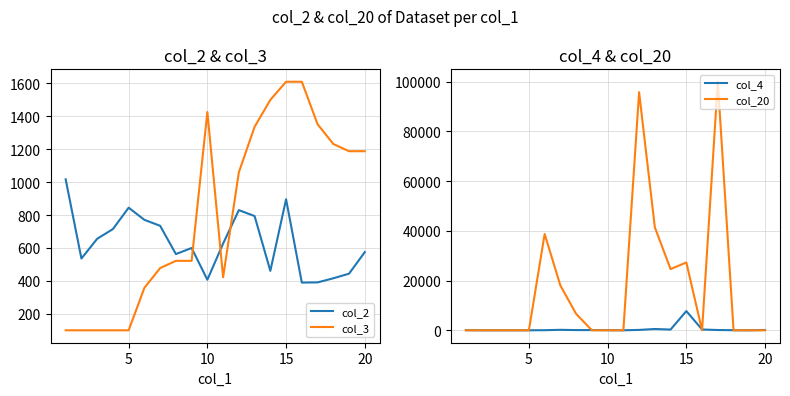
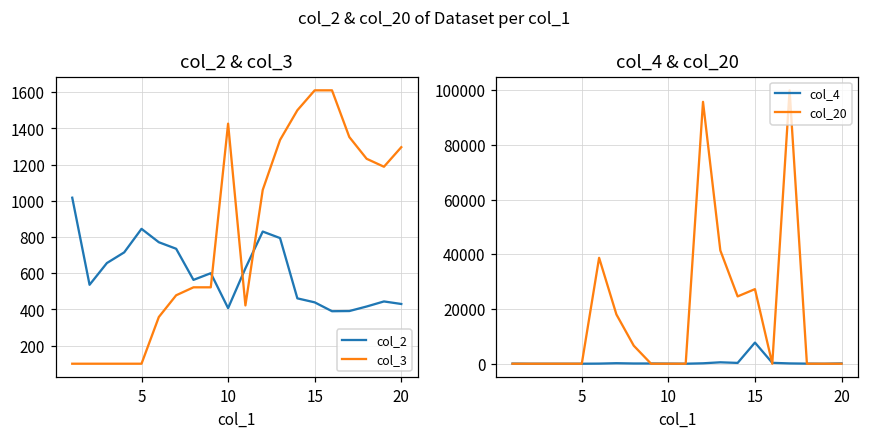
  {
    "col_2 & col_3": {
      "col_2": {
        "5": 850,
        "10": 410,
-       "15": 900,
-       "20": 580
+       "15": 440,
+       "20": 430
      },
      "col_3": {
        "5": 100,
        "10": 1430,
        "15": 1610,
-       "20": 1190
+       "20": 1300
      }
    },
    "col_4 & col_20": {
      "col_4": {
        "15": 8000
      },
      "col_20": {
        "15": 27000
      }
    }
  }
